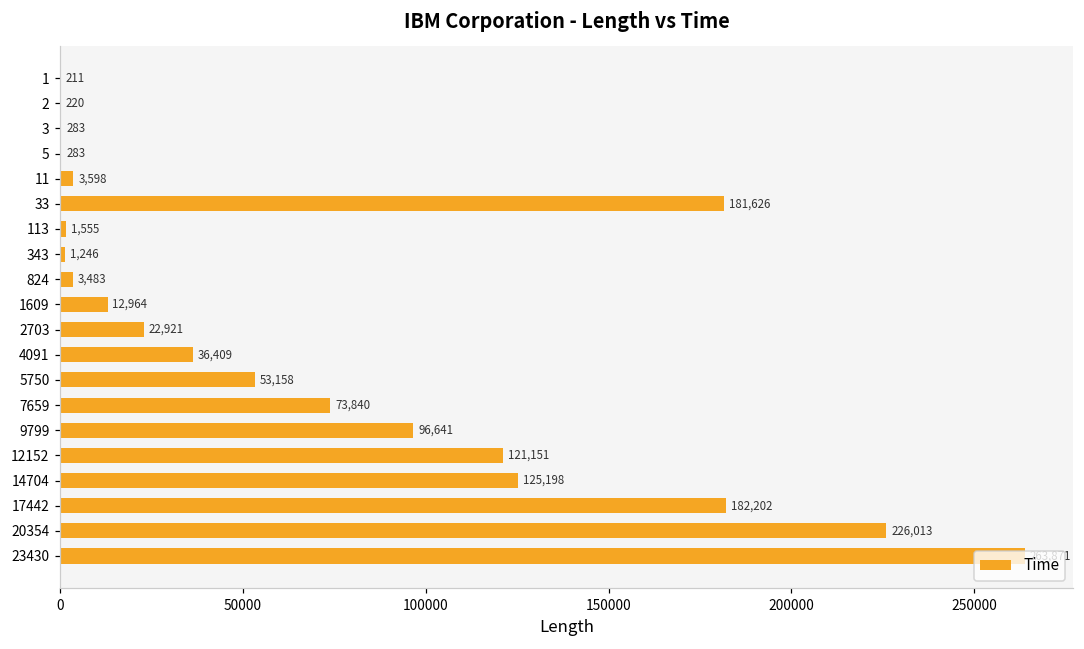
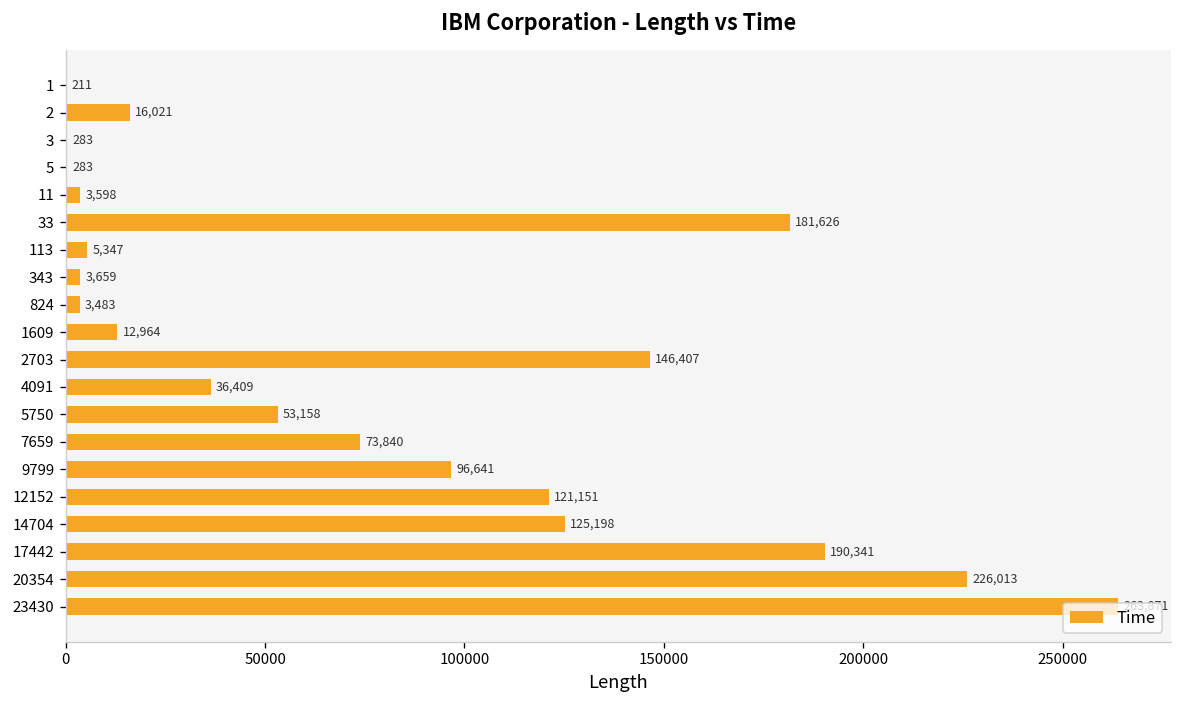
  {
    "1": "211",
-   "2": "220",
+   "2": "16,021",
    "3": "283",
    "5": "283",
    "11": "3,598",
    "33": "181,626",
-   "113": "1,555",
-   "343": "1,246",
+   "113": "5,347",
+   "343": "3,659",
    "824": "3,483",
    "1609": "12,964",
-   "2703": "22,921",
+   "2703": "146,407",
    "4091": "36,409",
    "5750": "53,158",
    "7659": "73,840",
    "9799": "96,641",
    "12152": "121,151",
    "14704": "125,198",
-   "17442": "182,202",
+   "17442": "190,341",
    "20354": "226,013"
  }
